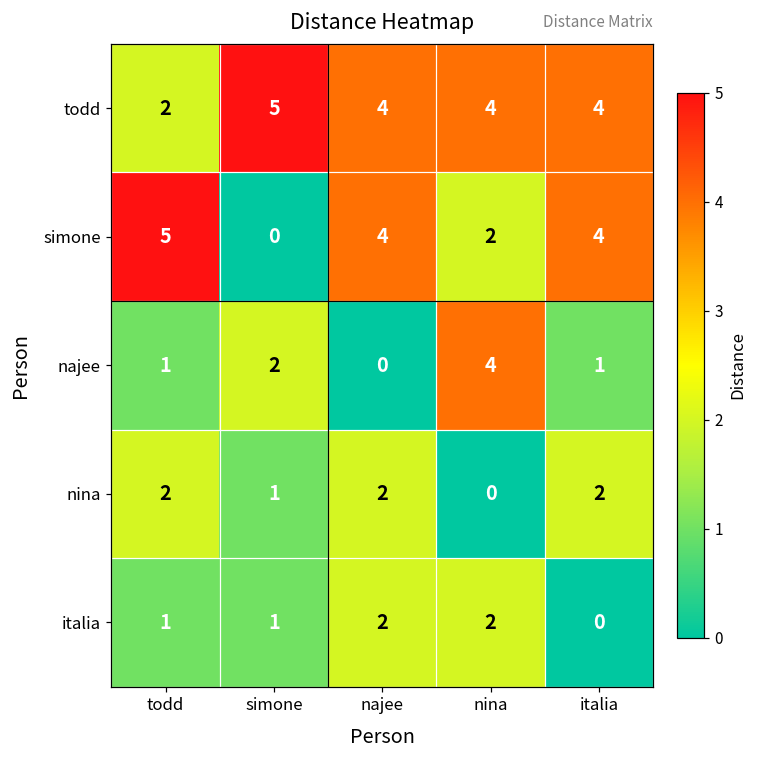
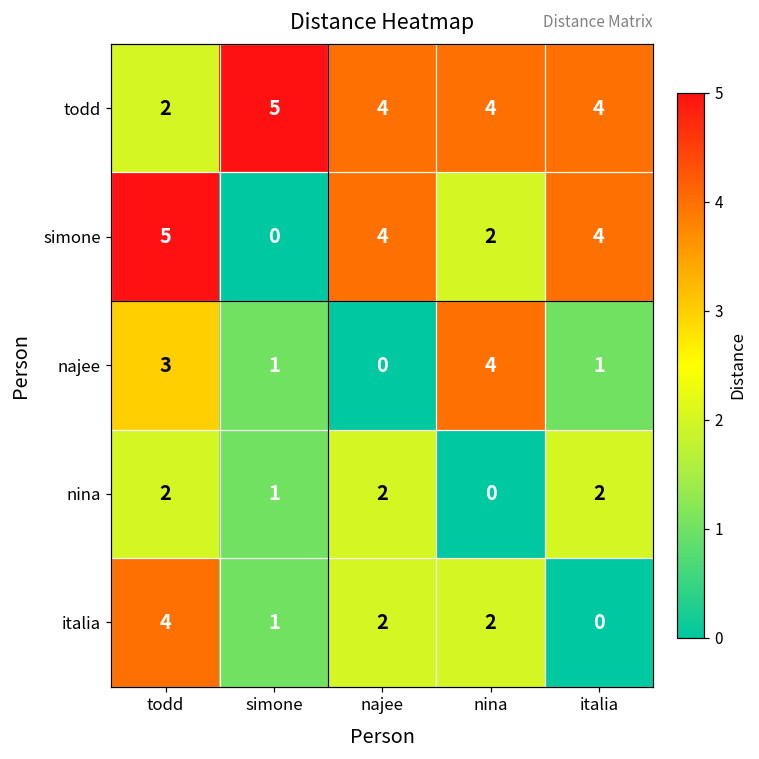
  {
    "todd": {
      "todd": 2,
      "simone": 5,
      "najee": 4,
      "nina": 4,
      "italia": 4
    },
    "simone": {
      "todd": 5,
      "simone": 0,
      "najee": 4,
      "nina": 2,
      "italia": 4
    },
    "najee": {
-     "todd": 1,
-     "simone": 2,
+     "todd": 3,
+     "simone": 1,
      "najee": 0,
      "nina": 4,
      "italia": 1
    },
    "nina": {
      "todd": 2,
      "simone": 1,
      "najee": 2,
      "nina": 0,
      "italia": 2
    },
    "italia": {
-     "todd": 1,
+     "todd": 4,
      "simone": 1,
      "najee": 2,
      "nina": 2,
      "italia": 0
    }
  }
